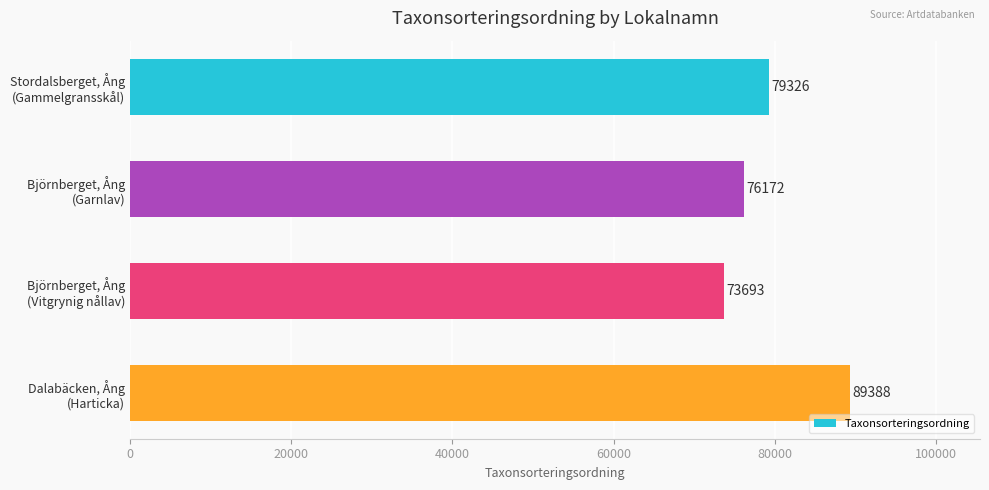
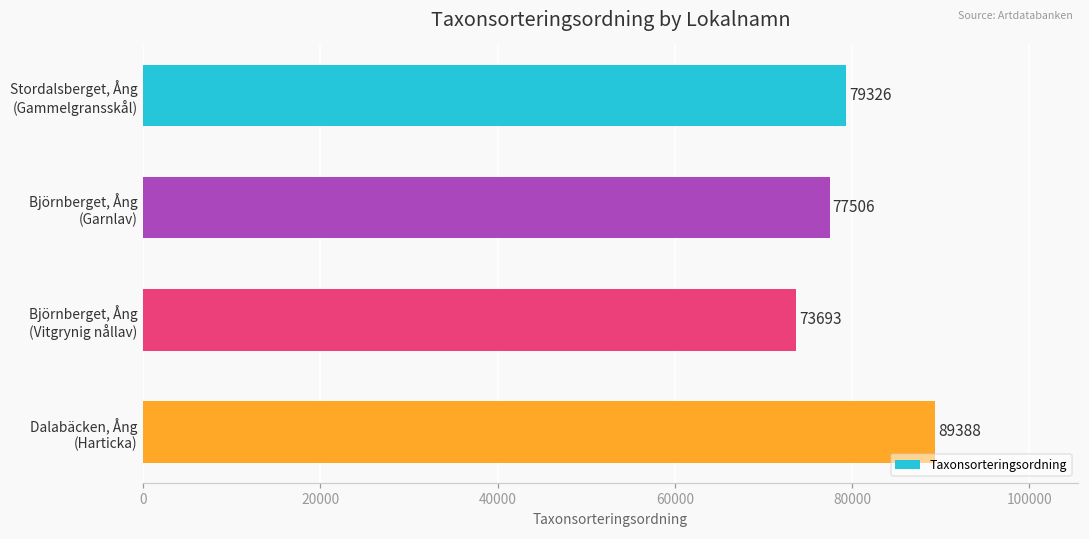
  {
    "Stordalsberget, Ång (Gammelgransskål)": 79326,
-   "Björnberget, Ång (Garnlav)": 76172,
+   "Björnberget, Ång (Garnlav)": 77506,
    "Björnberget, Ång (Vitgrynig nållav)": 73693,
    "Dalabäcken, Ång (Harticka)": 89388
  }
